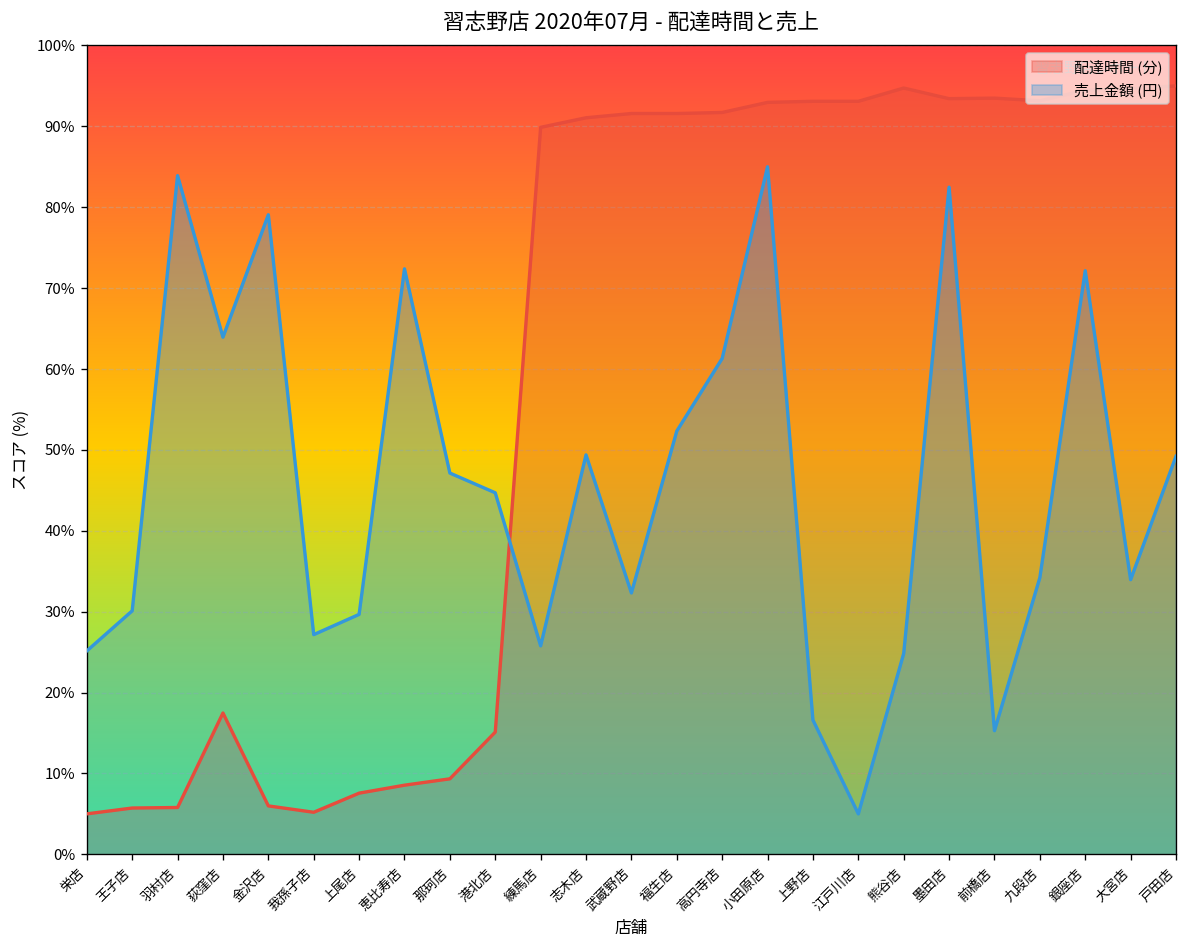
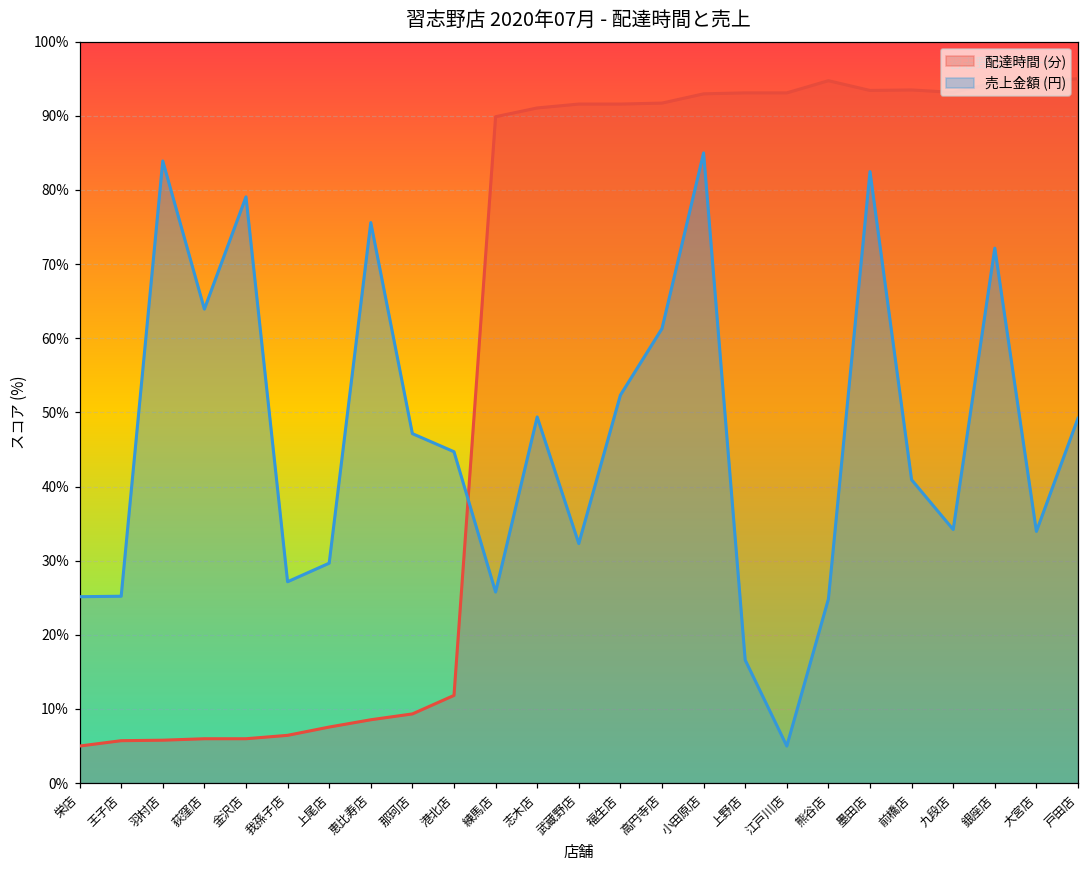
  {
    "配達時間 (分)": {
      "栄店": "5%",
      "王子店": "6%",
      "羽村店": "6%",
-     "荻窪店": "17%",
+     "荻窪店": "6%",
      "金沢店": "6%",
-     "我孫子店": "5%",
+     "我孫子店": "6%",
      "上尾店": "8%",
      "恵比寿店": "9%",
      "那珂店": "9%",
-     "港北店": "15%",
+     "港北店": "12%",
      "練馬店": "90%",
      "志木店": "91%",
      "武蔵野店": "92%",
      "福生店": "92%",
      "高円寺店": "92%",
      "小田原店": "93%",
      "上野店": "93%",
      "江戸川店": "93%",
      "熊谷店": "95%",
      "墨田店": "93%",
      "前橋店": "93%",
      "戸田店": "95%"
    },
    "売上金額 (円)": {
      "栄店": "25%",
-     "王子店": "30%",
+     "王子店": "25%",
      "羽村店": "84%",
      "荻窪店": "64%",
      "金沢店": "79%",
      "我孫子店": "27%",
      "上尾店": "30%",
-     "恵比寿店": "72%",
+     "恵比寿店": "76%",
      "那珂店": "47%",
      "港北店": "45%",
      "練馬店": "26%",
      "志木店": "49%",
      "武蔵野店": "32%",
      "福生店": "52%",
      "高円寺店": "61%",
      "小田原店": "85%",
      "上野店": "17%",
      "江戸川店": "5%",
      "熊谷店": "25%",
      "墨田店": "82%",
-     "前橋店": "15%",
+     "前橋店": "41%",
      "九段店": "34%",
      "銀座店": "72%",
      "大宮店": "34%",
      "戸田店": "49%"
    }
  }
